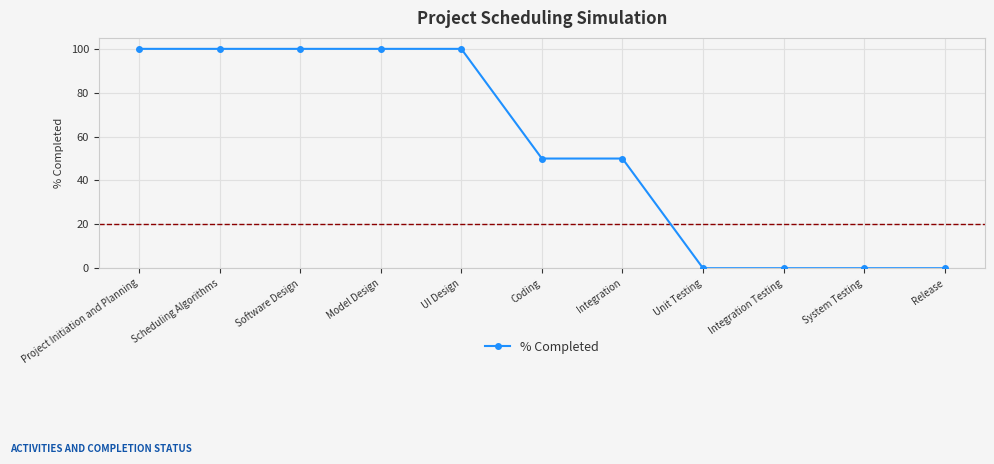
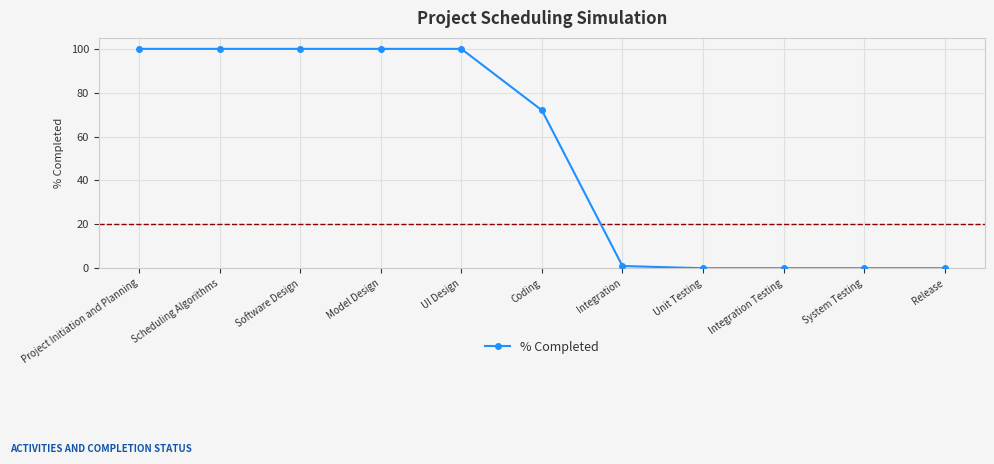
  {
    "Project Initiation and Planning": 100,
    "Scheduling Algorithms": 100,
    "Software Design": 100,
    "Model Design": 100,
    "UI Design": 100,
-   "Coding": 50,
-   "Integration": 50,
+   "Coding": 72,
+   "Integration": 1,
    "Unit Testing": 0,
    "Integration Testing": 0,
    "System Testing": 0,
    "Release": 0
  }
